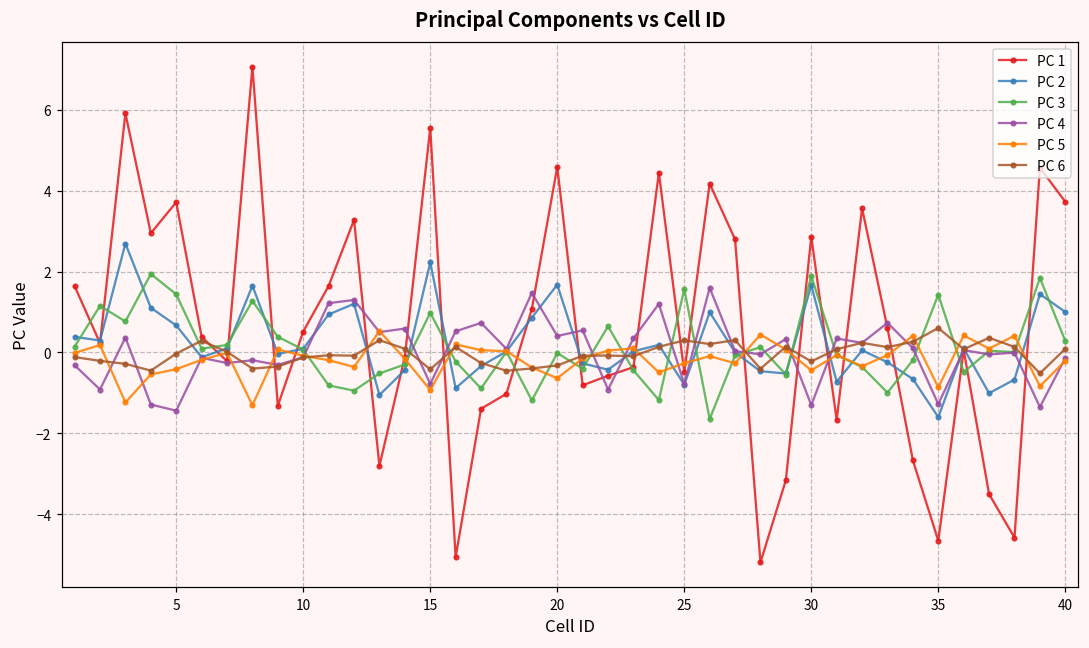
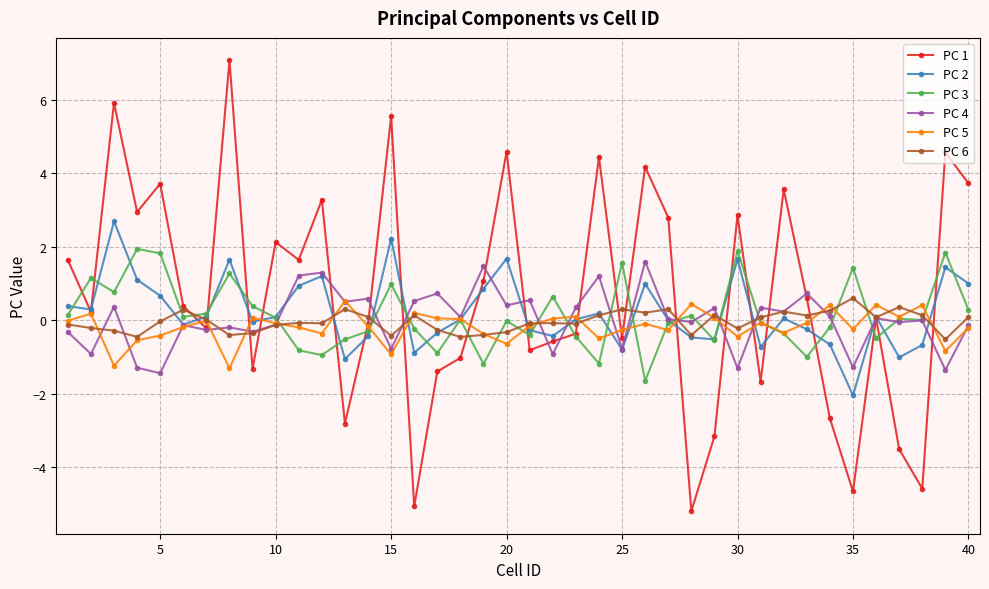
  {
    "PC 1": {
      "5": 3.7,
-     "10": 0.5,
+     "10": 2.1,
      "15": 5.5,
      "20": 4.6,
      "25": -0.5,
      "30": 2.9,
      "35": -4.7,
      "40": 3.7
    },
    "PC 2": {
      "5": 0.7,
      "15": 2.2,
      "20": 1.7,
      "30": 1.7,
-     "35": -1.6,
+     "35": -2.0,
      "40": 1.0
    },
    "PC 3": {
-     "5": 1.4,
+     "5": 1.8,
      "15": 1.0,
      "20": 0.0,
      "25": 1.6,
      "30": 1.9,
      "35": 1.4,
      "40": 0.3
    },
    "PC 4": {
      "5": -1.4,
      "15": -0.8,
      "20": 0.4,
      "30": -1.3,
      "35": -1.3
    },
    "PC 5": {
      "5": -0.4,
      "15": -0.9,
      "20": -0.6,
      "25": -0.3,
      "30": -0.4,
-     "35": -0.9
+     "35": -0.2
    },
    "PC 6": {
      "5": 0.0,
      "15": -0.4,
      "20": -0.3,
      "25": 0.3,
      "30": -0.2,
      "35": 0.6,
      "40": 0.1
    }
  }
